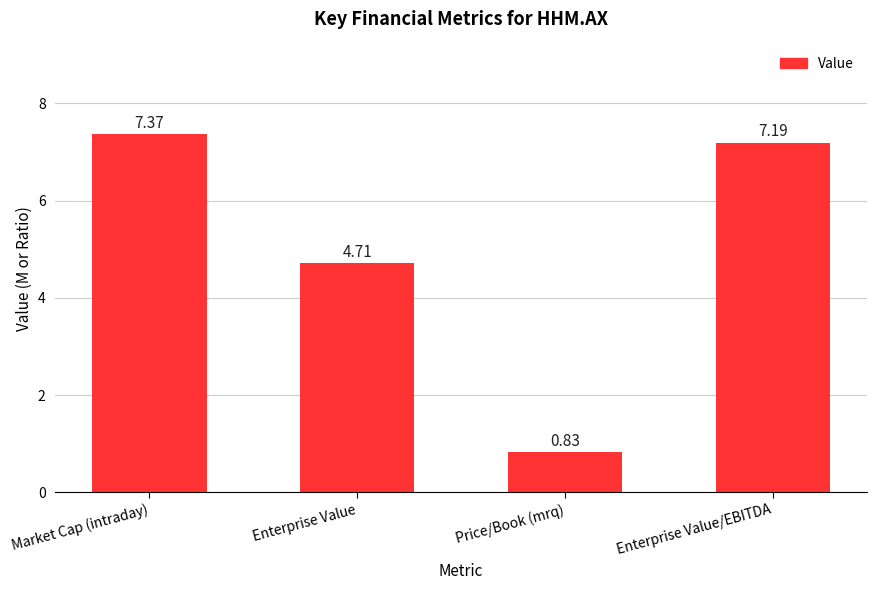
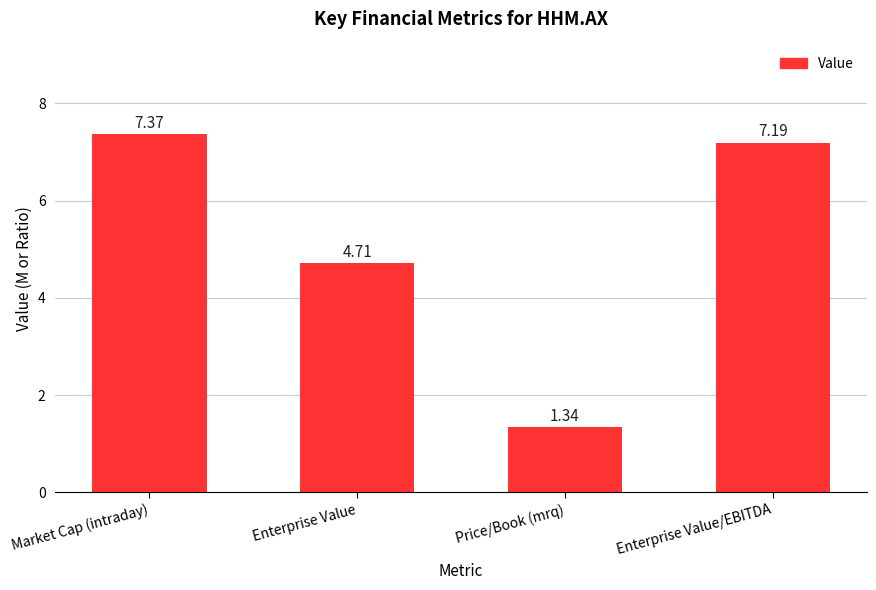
  {
    "Market Cap (intraday)": 7.37,
    "Enterprise Value": 4.71,
-   "Price/Book (mrq)": 0.83,
+   "Price/Book (mrq)": 1.34,
    "Enterprise Value/EBITDA": 7.19
  }
